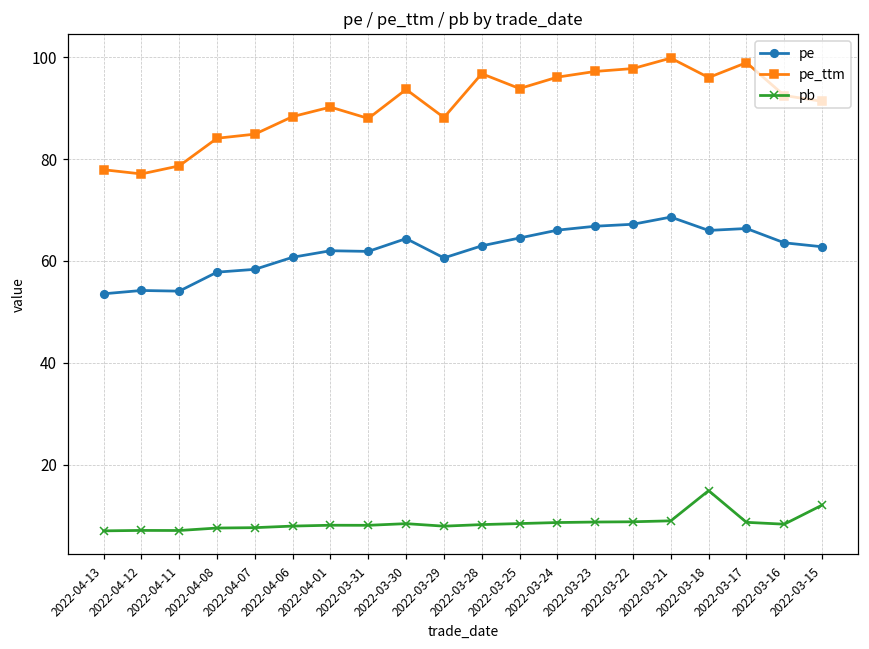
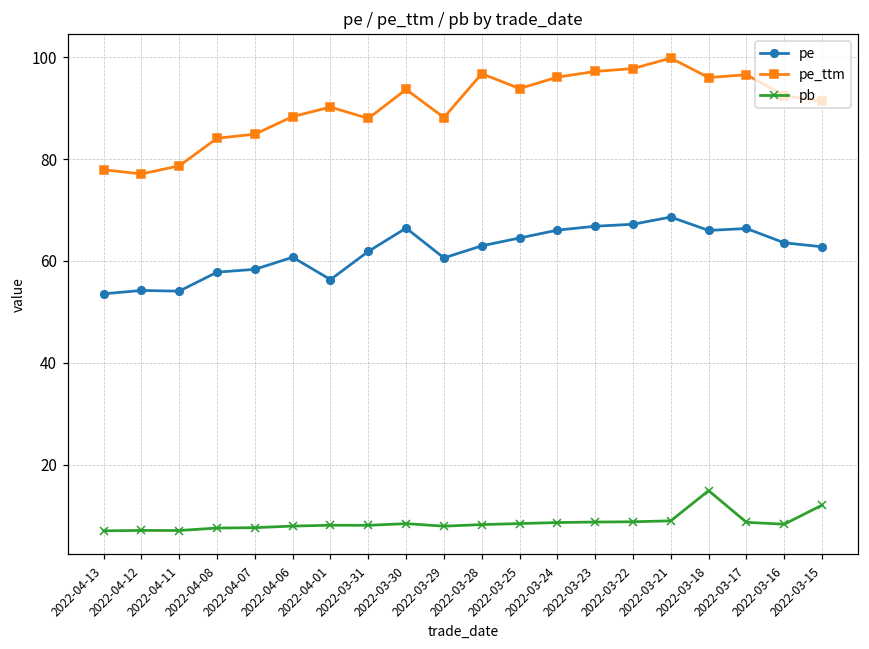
  {
    "pe": {
      "2022-04-13": 54,
      "2022-04-12": 54,
      "2022-04-11": 54,
      "2022-04-08": 58,
      "2022-04-07": 58,
      "2022-04-06": 61,
-     "2022-04-01": 62,
+     "2022-04-01": 56,
      "2022-03-31": 62,
-     "2022-03-30": 64,
+     "2022-03-30": 66,
      "2022-03-29": 61,
      "2022-03-28": 63,
      "2022-03-25": 64,
      "2022-03-24": 66,
      "2022-03-23": 67,
      "2022-03-22": 67,
      "2022-03-21": 69,
      "2022-03-18": 66,
      "2022-03-17": 66,
      "2022-03-16": 64,
      "2022-03-15": 63
    },
    "pe_ttm": {
      "2022-04-13": 78,
      "2022-04-12": 77,
      "2022-04-11": 79,
      "2022-04-08": 84,
      "2022-04-07": 85,
      "2022-04-06": 88,
      "2022-04-01": 90,
      "2022-03-31": 88,
      "2022-03-30": 94,
      "2022-03-29": 88,
      "2022-03-28": 97,
      "2022-03-25": 94,
      "2022-03-24": 96,
      "2022-03-23": 97,
      "2022-03-22": 98,
      "2022-03-21": 100,
      "2022-03-18": 96,
-     "2022-03-17": 99
+     "2022-03-17": 97
    },
    "pb": {
      "2022-04-13": 7,
      "2022-04-12": 7,
      "2022-04-11": 7,
      "2022-04-08": 8,
      "2022-04-07": 8,
      "2022-04-06": 8,
      "2022-04-01": 8,
      "2022-03-31": 8,
      "2022-03-30": 8,
      "2022-03-29": 8,
      "2022-03-28": 8,
      "2022-03-25": 8,
      "2022-03-24": 9,
      "2022-03-23": 9,
      "2022-03-22": 9,
      "2022-03-21": 9,
      "2022-03-18": 15,
      "2022-03-17": 9,
      "2022-03-16": 8,
      "2022-03-15": 12
    }
  }
